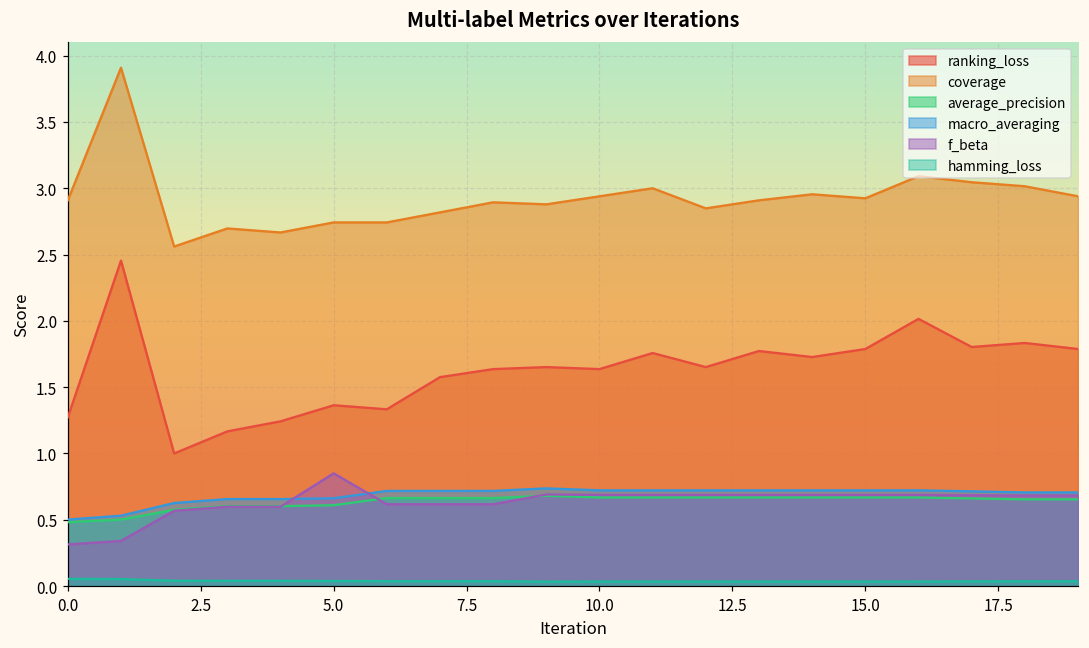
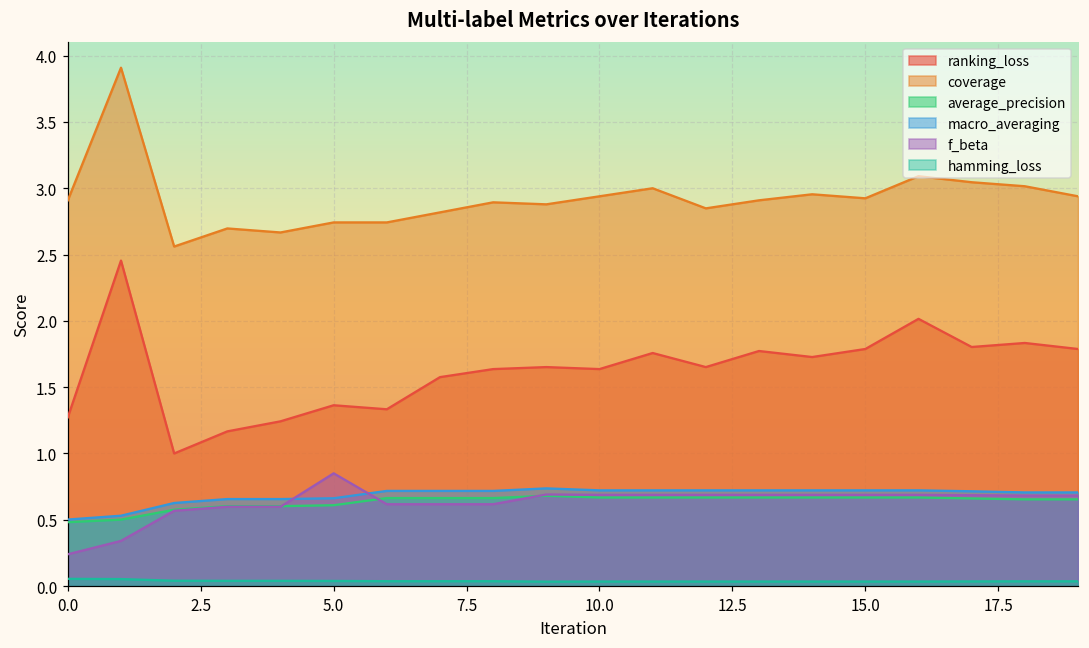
  {
    "f_beta": {
-     "0.0": 0.31,
+     "0.0": 0.24,
      "5.0": 0.85
    }
  }
